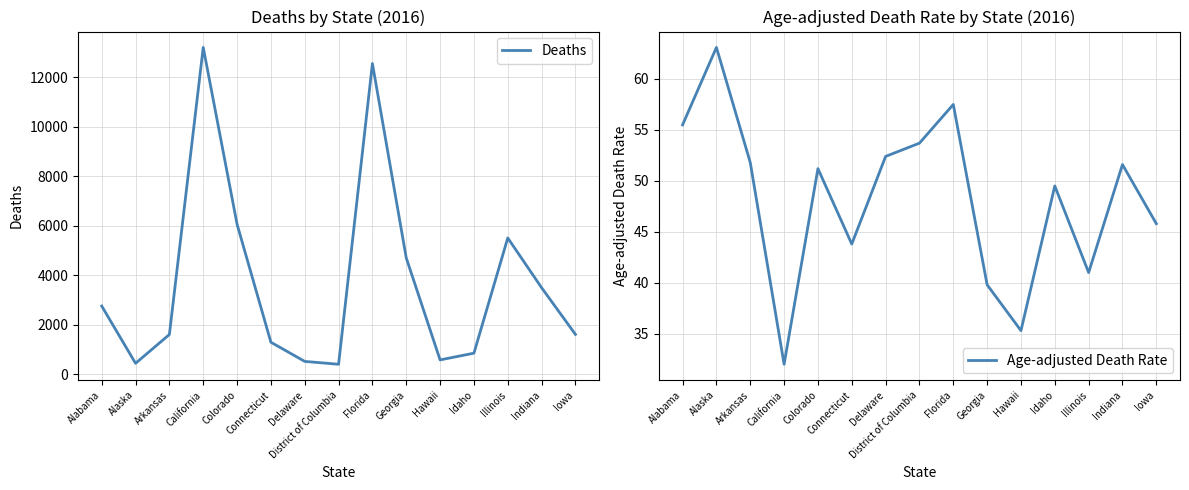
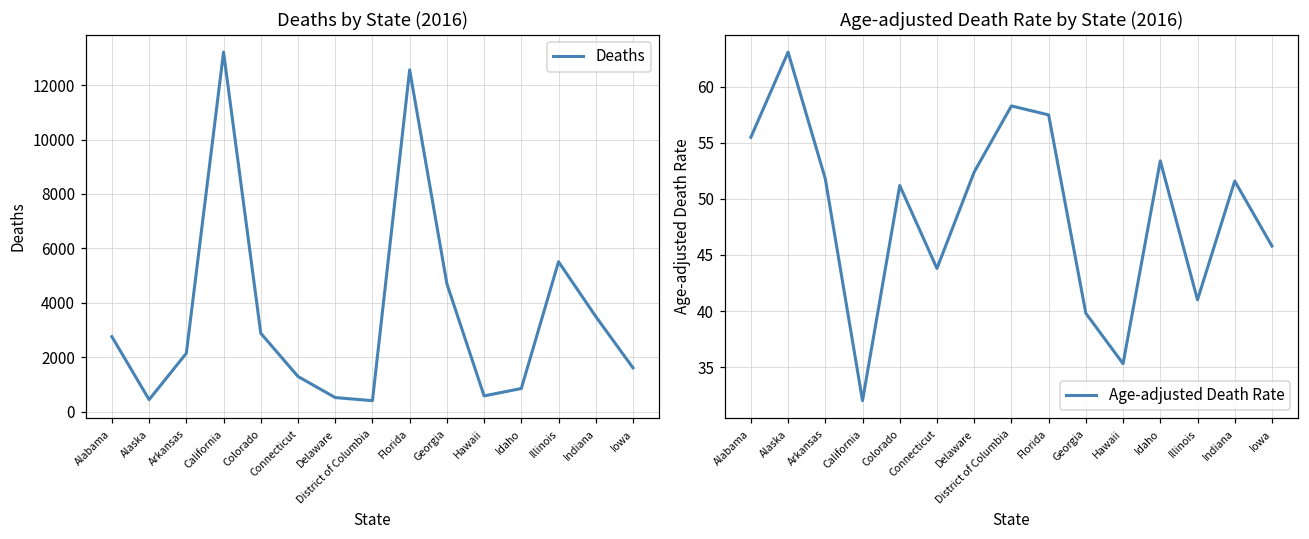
  {
    "Deaths by State (2016)": {
      "Alabama": 2800,
      "Alaska": 400,
-     "Arkansas": 1600,
+     "Arkansas": 2100,
      "California": 13200,
-     "Colorado": 6100,
+     "Colorado": 2900,
      "Connecticut": 1300,
      "Delaware": 500,
      "District of Columbia": 400,
      "Florida": 12600,
      "Georgia": 4700,
      "Hawaii": 600,
      "Idaho": 800,
      "Illinois": 5500,
      "Indiana": 3500,
      "Iowa": 1600
    },
    "Age-adjusted Death Rate by State (2016)": {
      "Alabama": 55.5,
      "Alaska": 63.1,
      "Arkansas": 51.8,
      "California": 32.0,
      "Colorado": 51.2,
      "Connecticut": 43.8,
      "Delaware": 52.4,
-     "District of Columbia": 53.7,
+     "District of Columbia": 58.3,
      "Florida": 57.5,
      "Georgia": 39.8,
      "Hawaii": 35.3,
-     "Idaho": 49.5,
+     "Idaho": 53.4,
      "Illinois": 41.0,
      "Indiana": 51.6,
      "Iowa": 45.8
    }
  }
